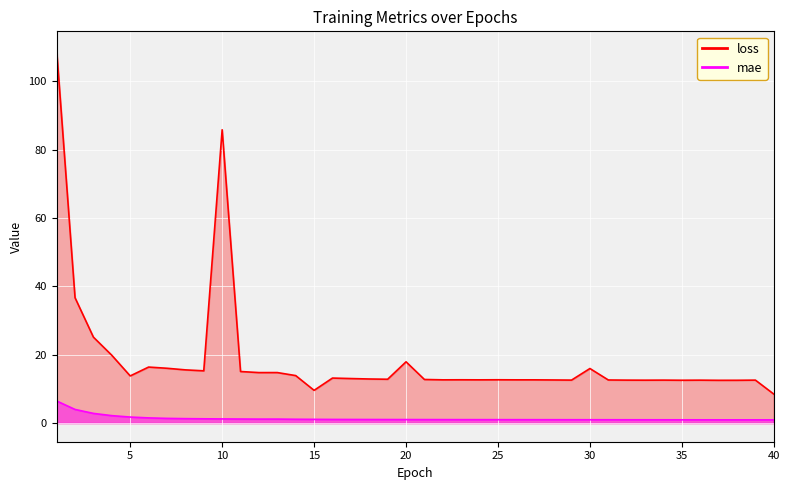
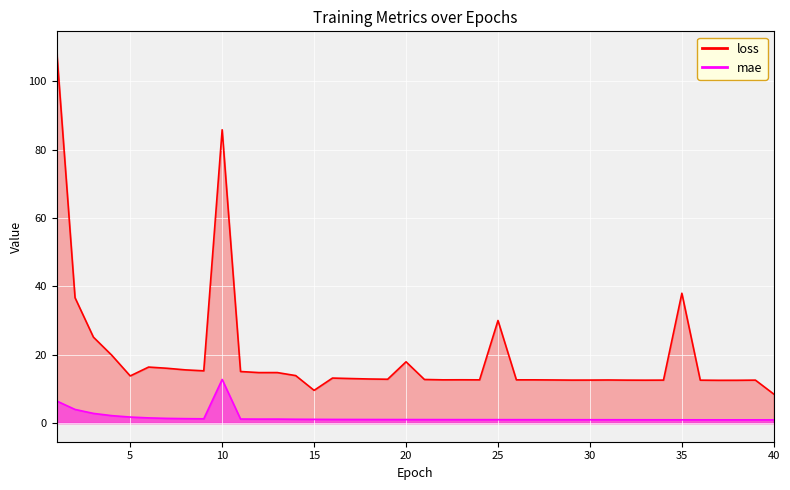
  {
    "loss": {
      "5": 14,
      "10": 86,
      "15": 10,
      "20": 18,
-     "25": 13,
-     "30": 16,
-     "35": 13,
+     "25": 30,
+     "30": 13,
+     "35": 38,
      "40": 8
    },
    "mae": {
      "5": 2,
-     "10": 1,
+     "10": 13,
      "15": 1,
      "20": 1,
      "25": 1,
      "30": 1,
      "35": 1,
      "40": 1
    }
  }
